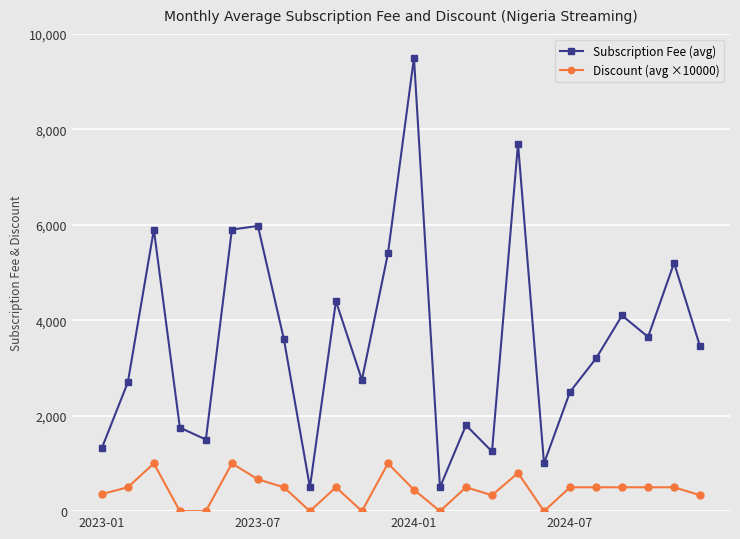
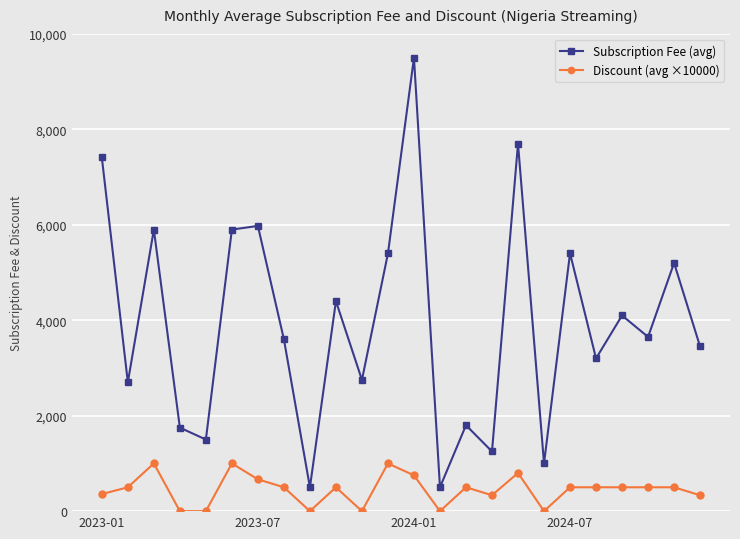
  {
    "Subscription Fee (avg)": {
-     "2023-01": "1,300",
+     "2023-01": "7,400",
      "2023-07": "6,000",
      "2024-01": "9,500",
-     "2024-07": "2,500"
+     "2024-07": "5,400"
    },
    "Discount (avg ×10000)": {
      "2023-01": "400",
      "2023-07": "700",
-     "2024-01": "400",
+     "2024-01": "800",
      "2024-07": "500"
    }
  }
